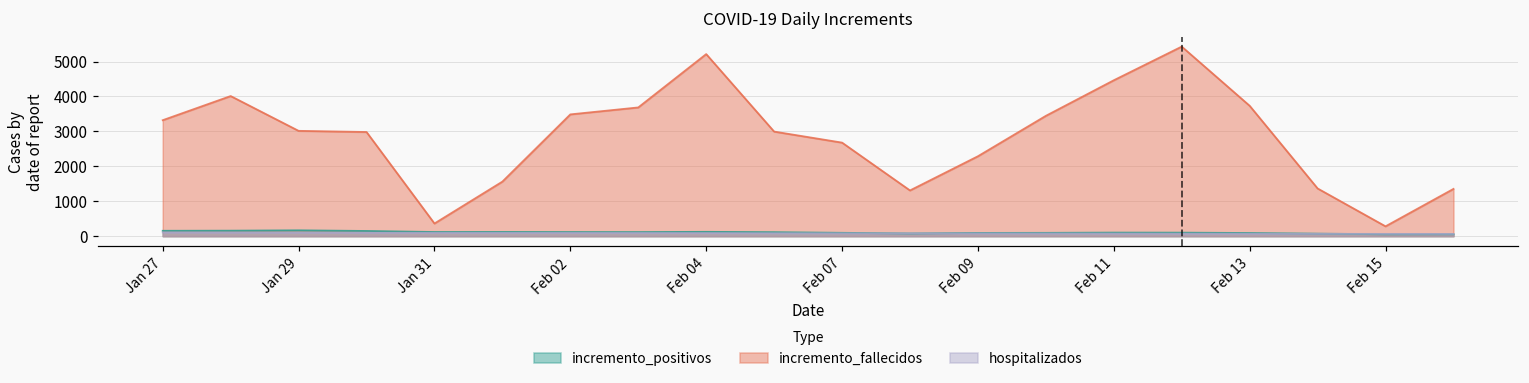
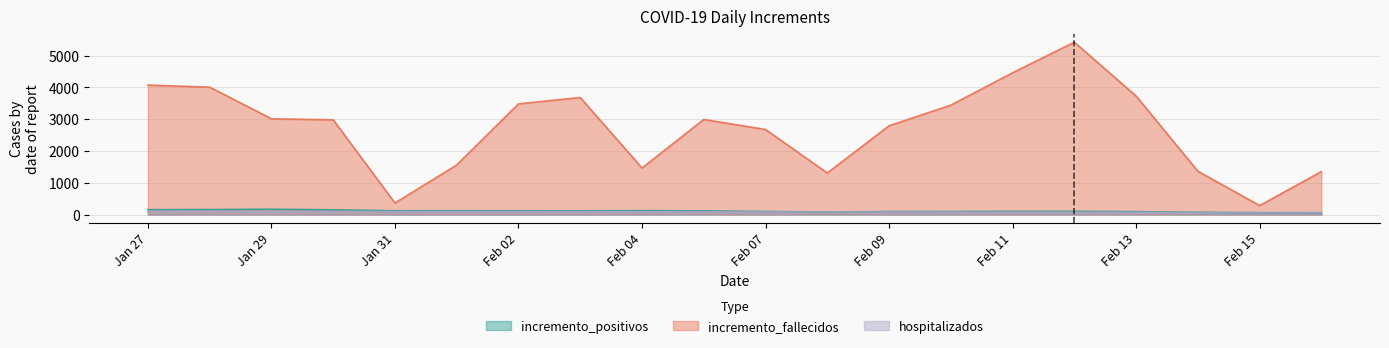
  {
    "incremento_fallecidos": {
-     "Jan 27": 3300,
+     "Jan 27": 4100,
      "Jan 29": 3000,
      "Jan 31": 400,
      "Feb 02": 3500,
-     "Feb 04": 5200,
+     "Feb 04": 1500,
      "Feb 07": 2700,
-     "Feb 09": 2300,
+     "Feb 09": 2800,
      "Feb 11": 4500,
      "Feb 13": 3700,
      "Feb 15": 300
    }
  }
